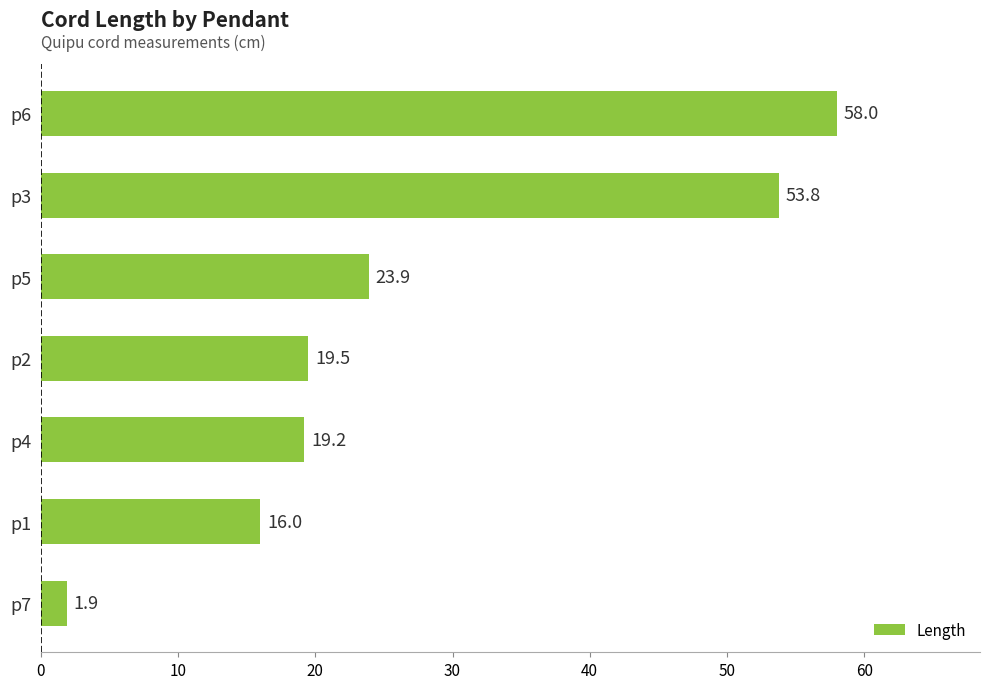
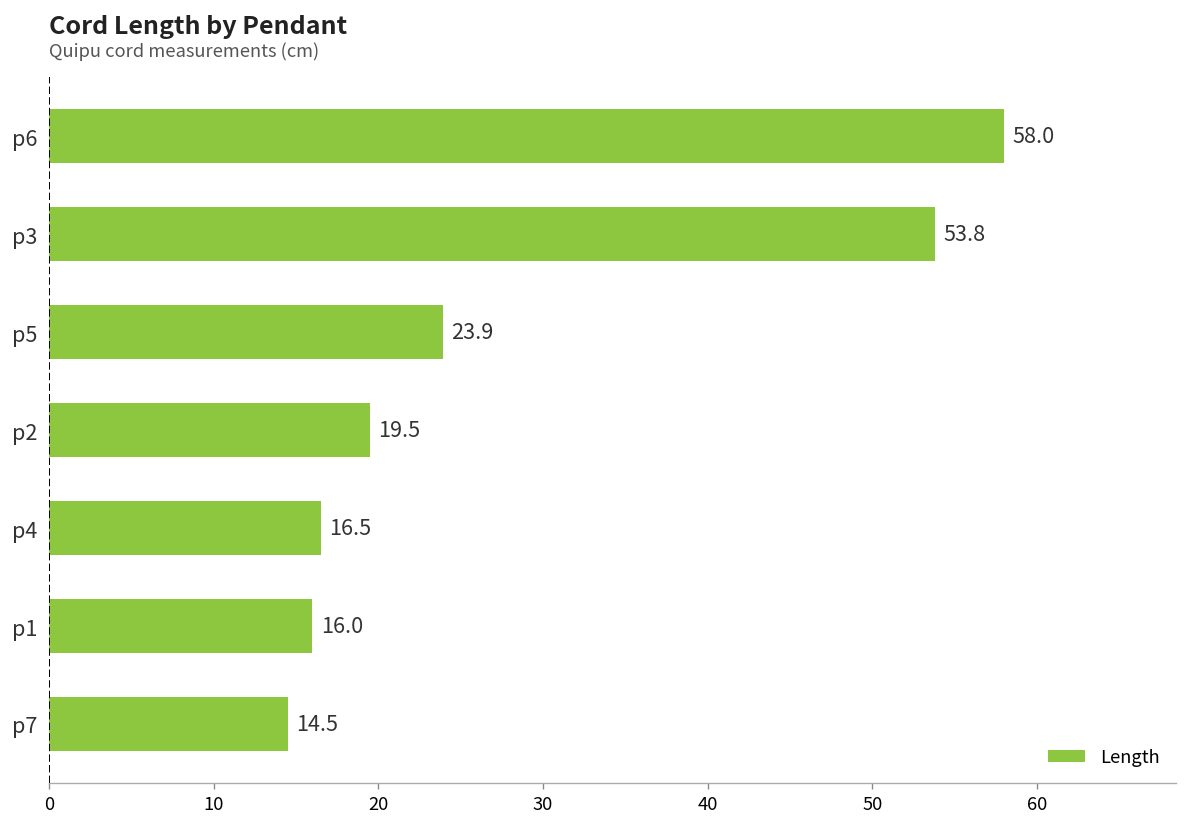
  {
    "p6": 58.0,
    "p3": 53.8,
    "p5": 23.9,
    "p2": 19.5,
-   "p4": 19.2,
+   "p4": 16.5,
    "p1": 16.0,
-   "p7": 1.9
+   "p7": 14.5
  }
